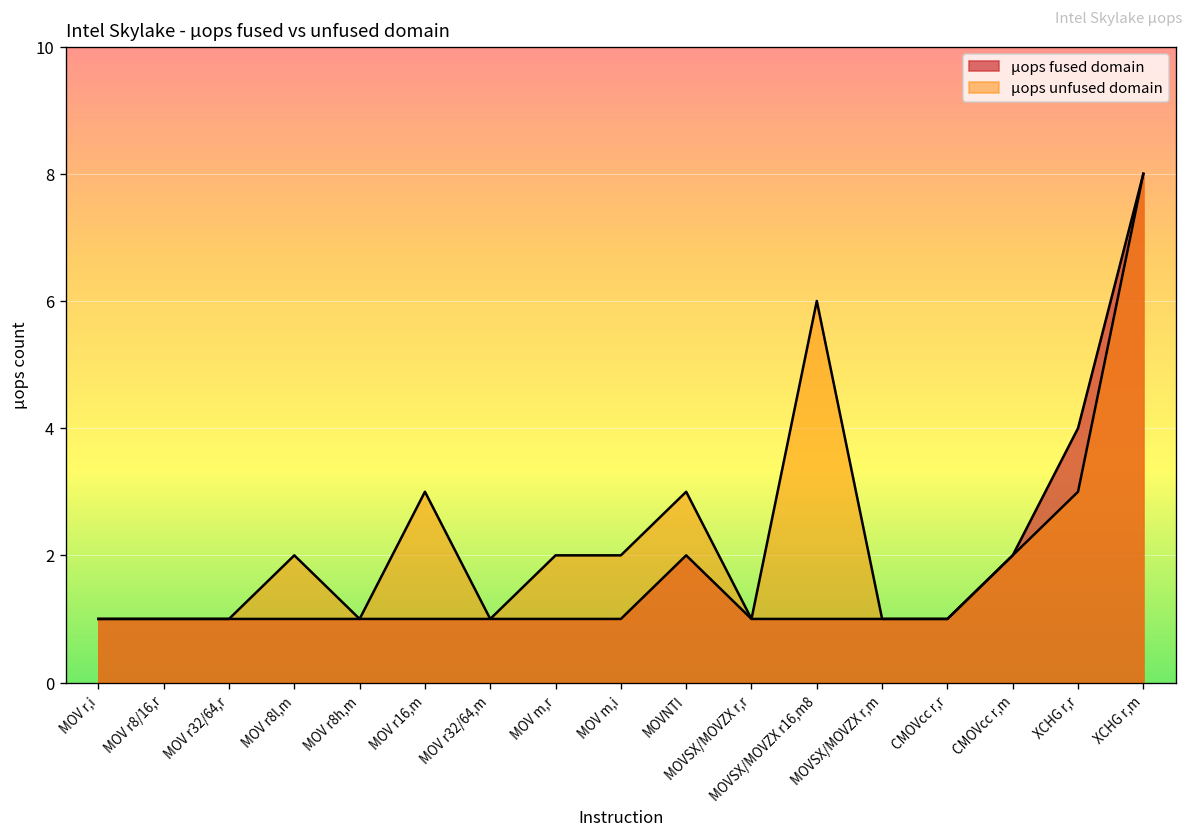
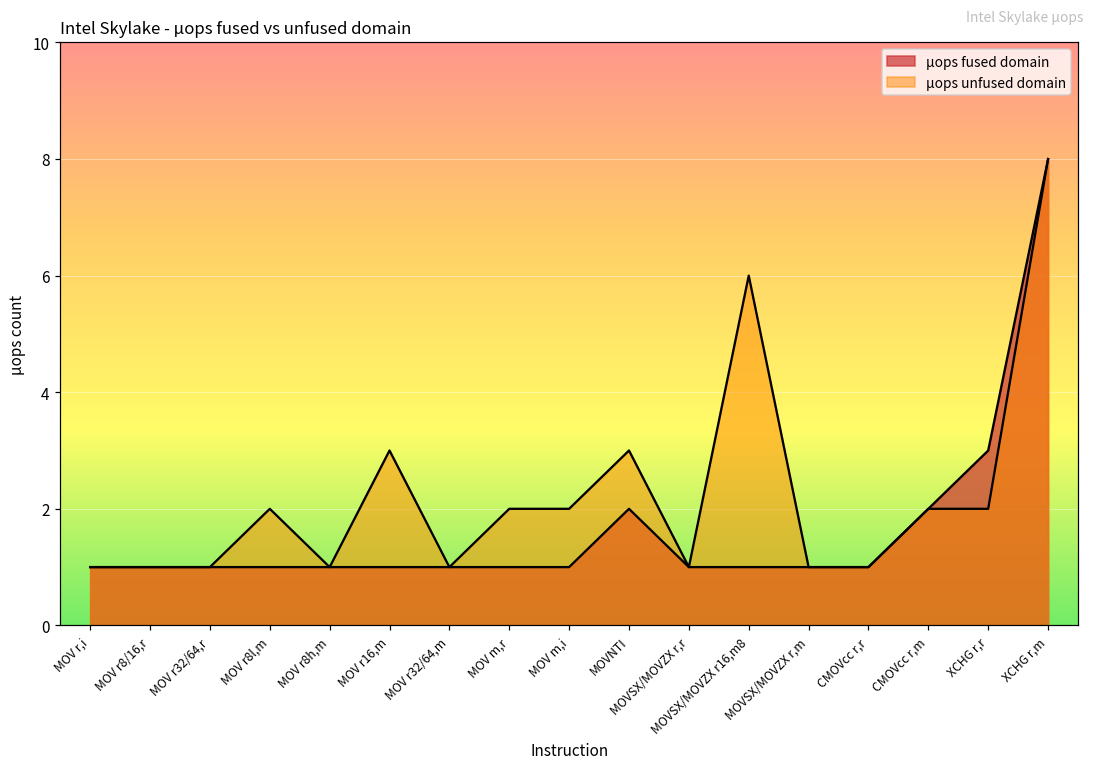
  {
    "µops fused domain": {
      "MOV r8l,m": 1,
      "MOV r16,m": 1,
      "MOV m,r": 1,
      "MOV m,i": 1,
      "MOVNTI": 2,
      "MOVSX/MOVZX r16,m8": 1,
-     "XCHG r,r": 4
+     "XCHG r,r": 3
    },
    "µops unfused domain": {
      "MOV r8l,m": 2,
      "MOV r16,m": 3,
      "MOV m,r": 2,
      "MOV m,i": 2,
      "MOVNTI": 3,
      "MOVSX/MOVZX r16,m8": 6,
-     "XCHG r,r": 3
+     "XCHG r,r": 2
    }
  }
